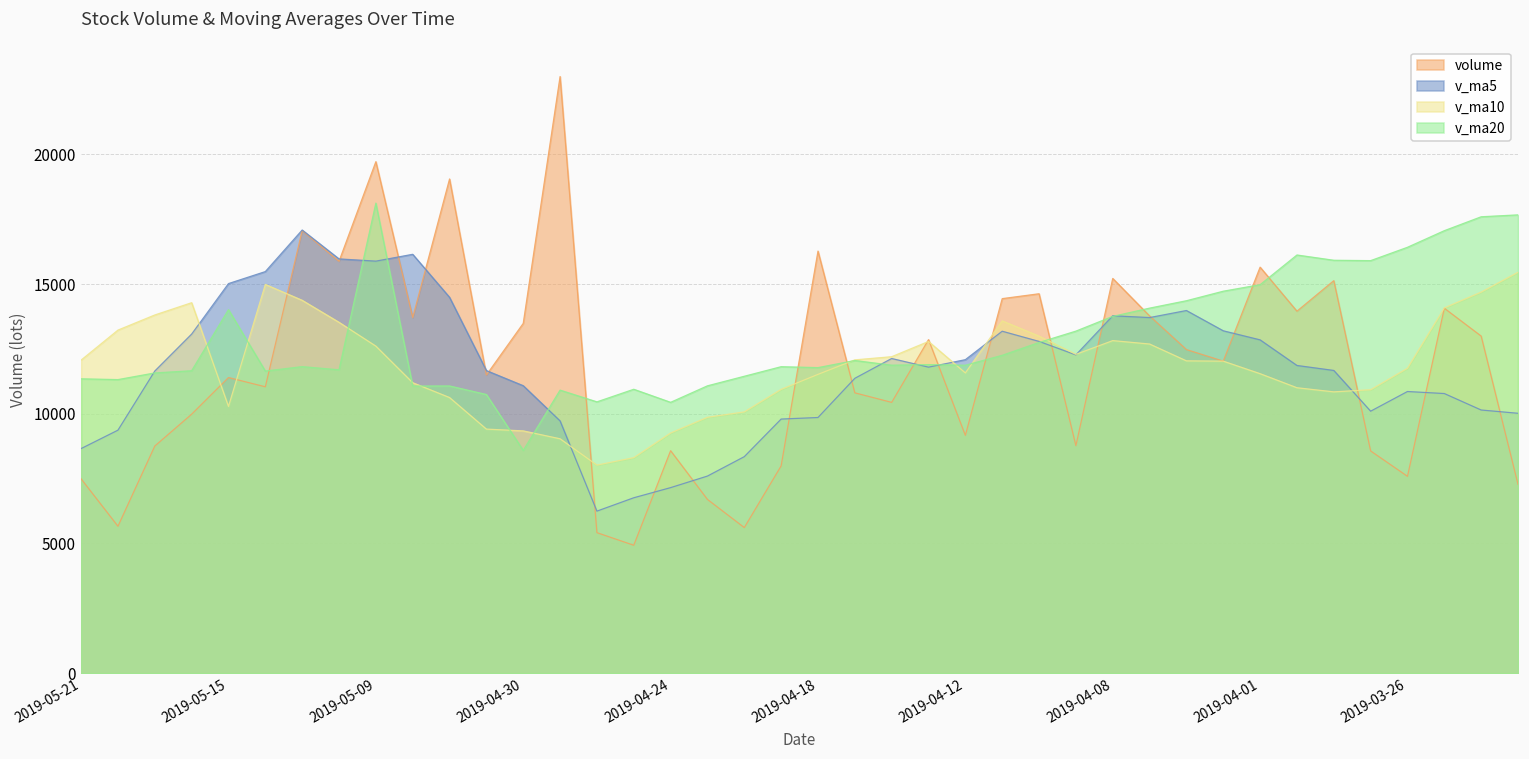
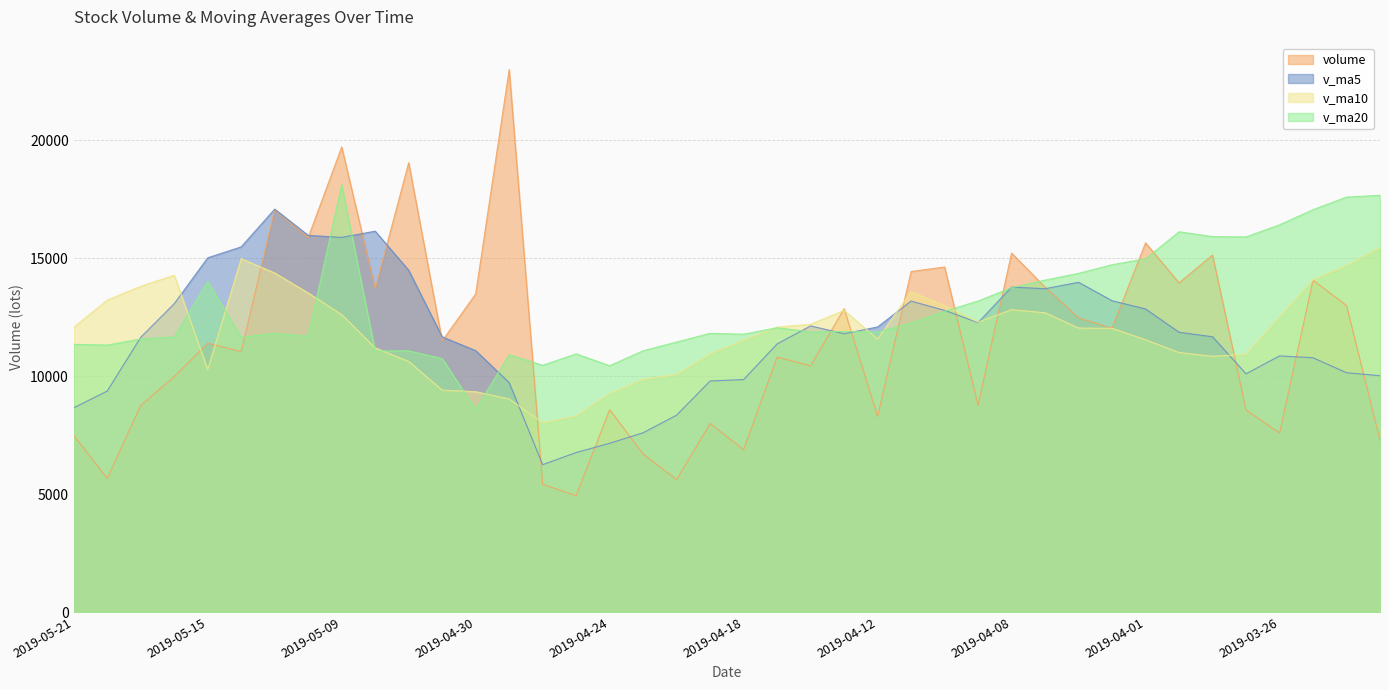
  {
    "volume": {
      "2019-05-21": 7500,
      "2019-05-15": 11400,
      "2019-05-09": 19700,
      "2019-04-30": 13500,
      "2019-04-24": 8600,
-     "2019-04-18": 16300,
-     "2019-04-12": 9200,
+     "2019-04-18": 6900,
+     "2019-04-12": 8300,
      "2019-04-08": 15200,
      "2019-04-01": 15700,
      "2019-03-26": 7600
    },
    "v_ma5": {
      "2019-05-21": 8700,
      "2019-05-15": 15000,
      "2019-05-09": 15900,
      "2019-04-30": 11100,
      "2019-04-24": 7200,
      "2019-04-18": 9900,
      "2019-04-12": 12100,
      "2019-04-01": 12800,
      "2019-03-26": 10900
    },
    "v_ma10": {
      "2019-05-21": 12100,
      "2019-05-15": 10300,
      "2019-05-09": 12600,
      "2019-04-30": 9300,
      "2019-04-24": 9300,
      "2019-04-18": 11500,
      "2019-04-12": 11600,
      "2019-04-08": 12800,
      "2019-04-01": 11500,
-     "2019-03-26": 11800
+     "2019-03-26": 12500
    },
    "v_ma20": {
      "2019-05-21": 11300,
      "2019-05-15": 14000,
      "2019-05-09": 18100,
      "2019-04-30": 8600,
      "2019-04-24": 10400,
      "2019-04-18": 11800,
      "2019-04-12": 11900,
      "2019-04-01": 15000,
      "2019-03-26": 16400
    }
  }
